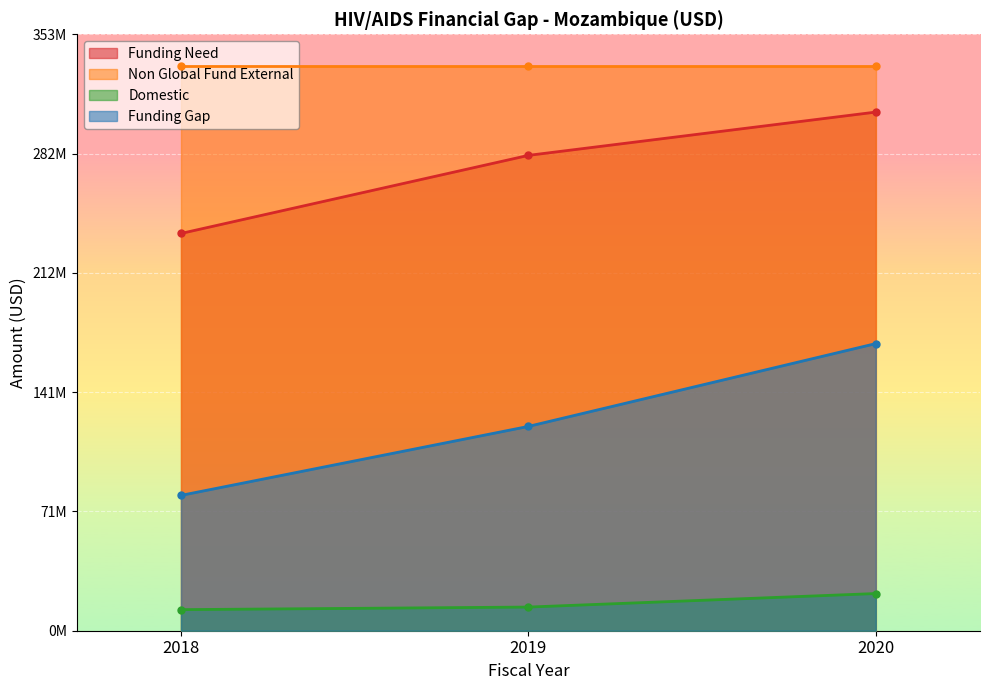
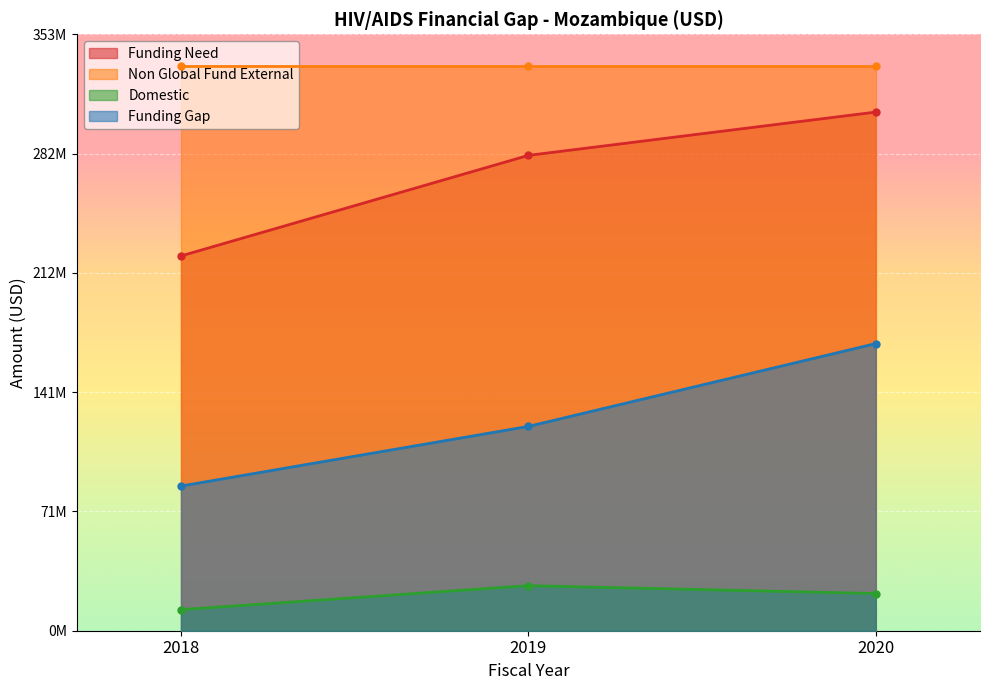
  {
    "Funding Need": {
-     "2018": 235000000,
+     "2018": 222000000,
      "2019": 281000000,
      "2020": 307000000
    },
    "Non Global Fund External": {
      "2019": 334000000,
      "2020": 334000000
    },
    "Domestic": {
      "2018": 12000000,
-     "2019": 14000000,
+     "2019": 27000000,
      "2020": 22000000
    },
    "Funding Gap": {
-     "2018": 80000000,
+     "2018": 86000000,
      "2019": 121000000,
      "2020": 170000000
    }
  }
